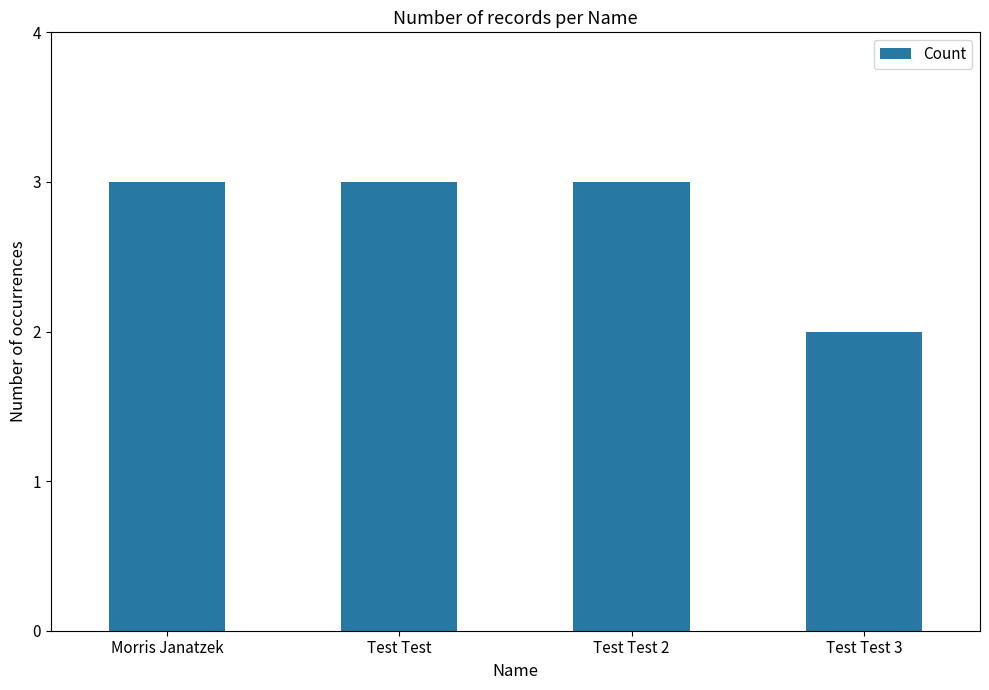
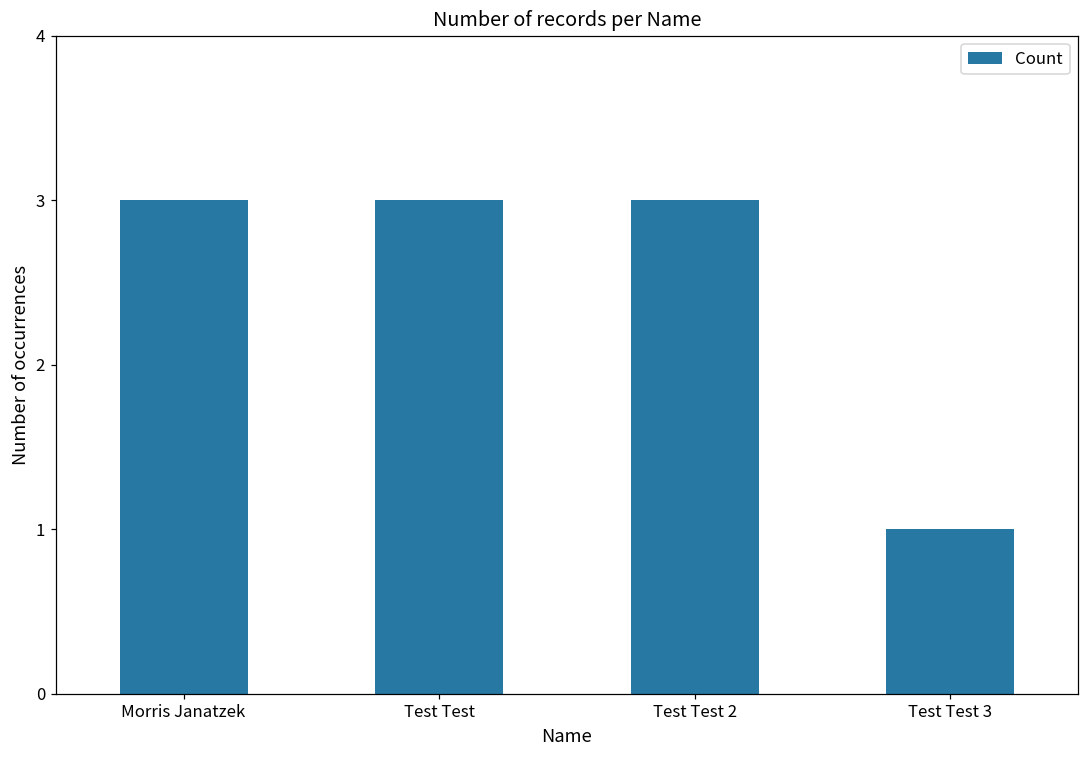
  {
    "Morris Janatzek": 3,
    "Test Test": 3,
    "Test Test 2": 3,
-   "Test Test 3": 2
+   "Test Test 3": 1
  }
